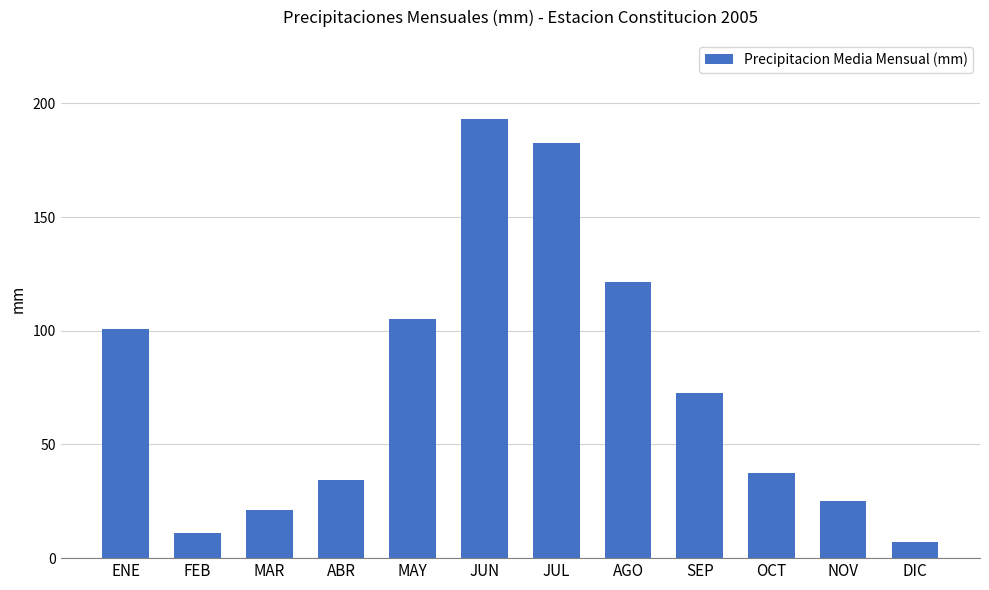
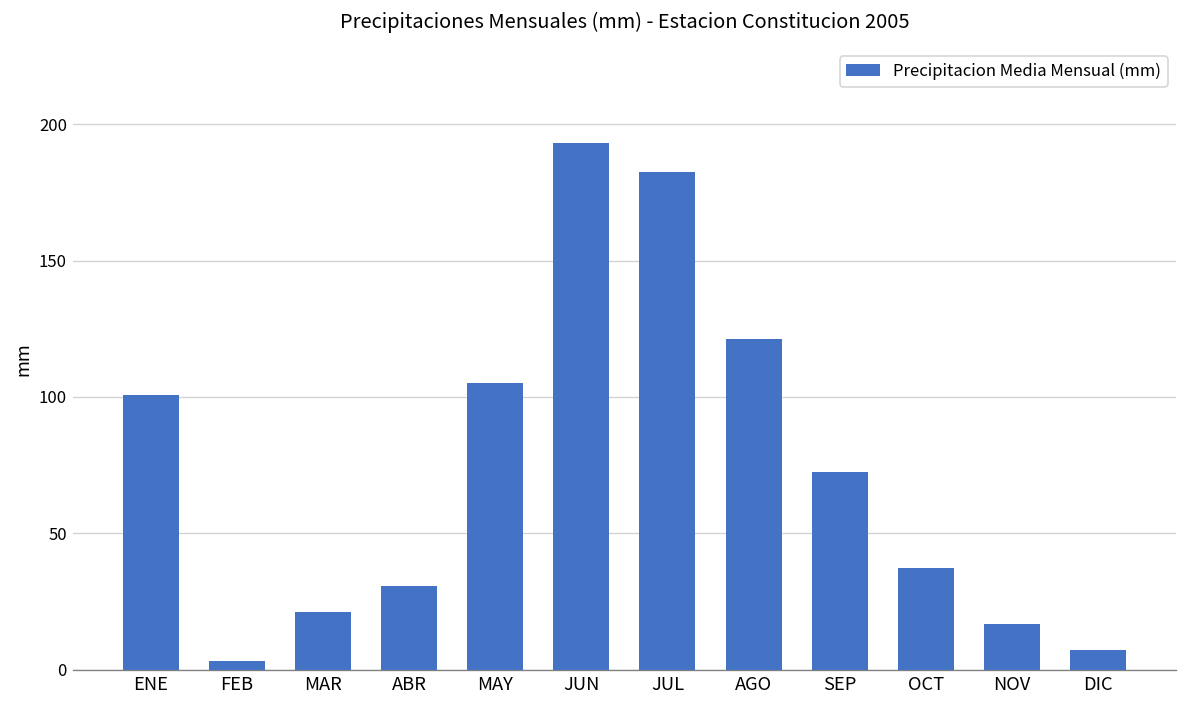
  {
    "ENE": 101,
-   "FEB": 11,
+   "FEB": 3,
    "MAR": 21,
-   "ABR": 34,
+   "ABR": 31,
    "MAY": 105,
    "JUN": 193,
    "JUL": 183,
    "AGO": 121,
    "SEP": 73,
    "OCT": 37,
-   "NOV": 25,
+   "NOV": 17,
    "DIC": 7
  }
